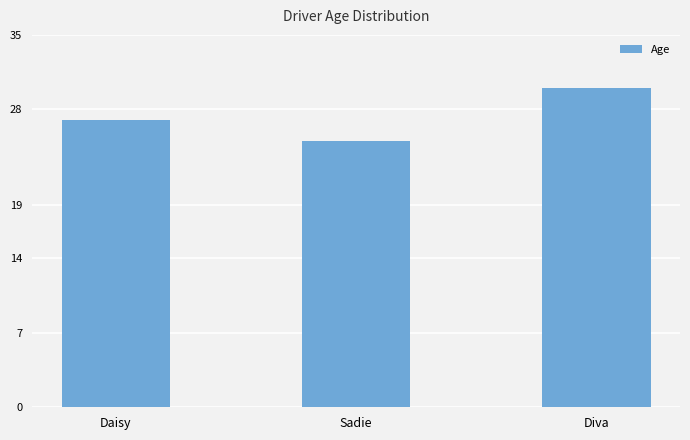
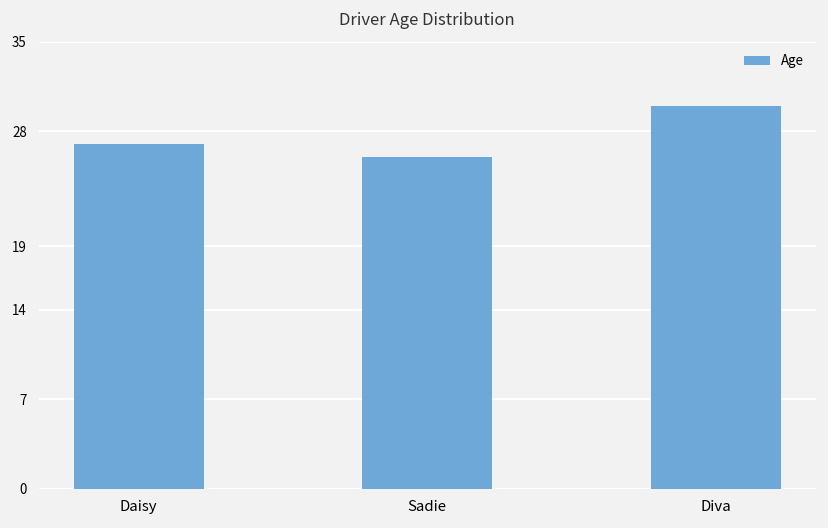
  {
    "Daisy": 27,
-   "Sadie": 25,
+   "Sadie": 26,
    "Diva": 30
  }
